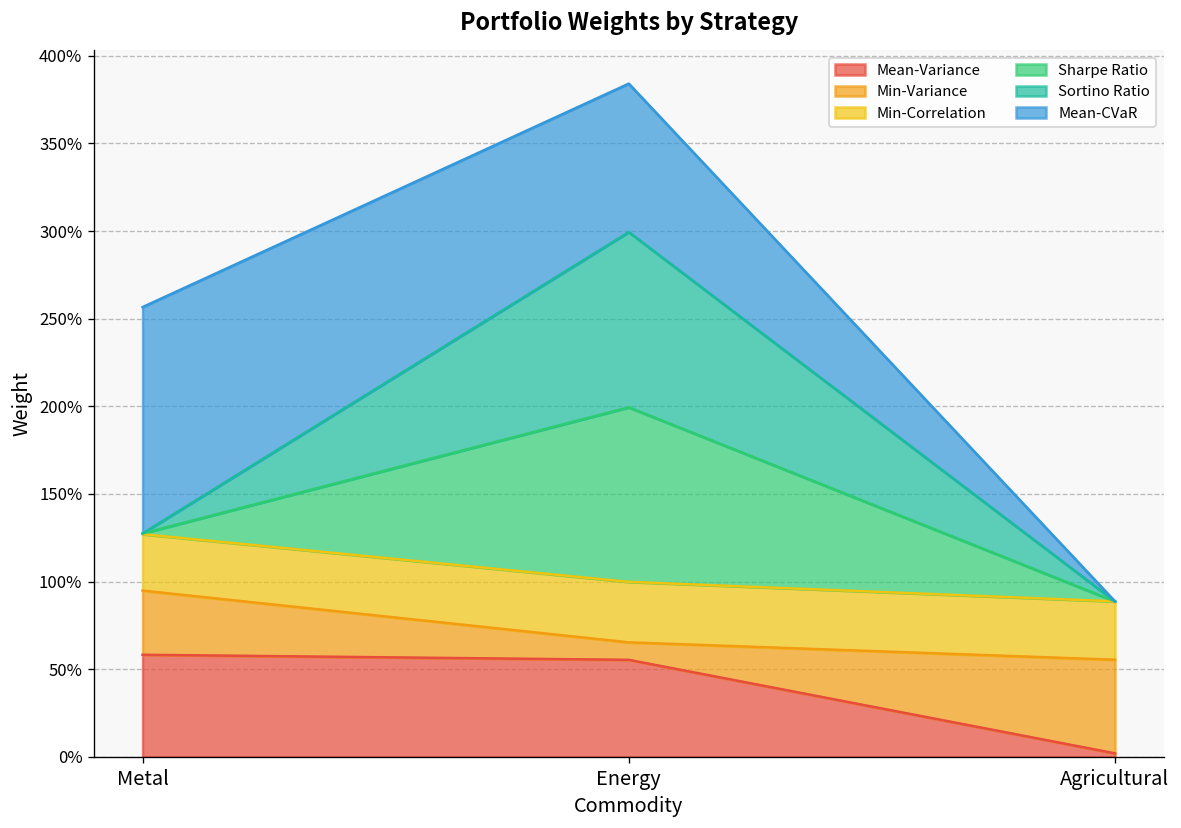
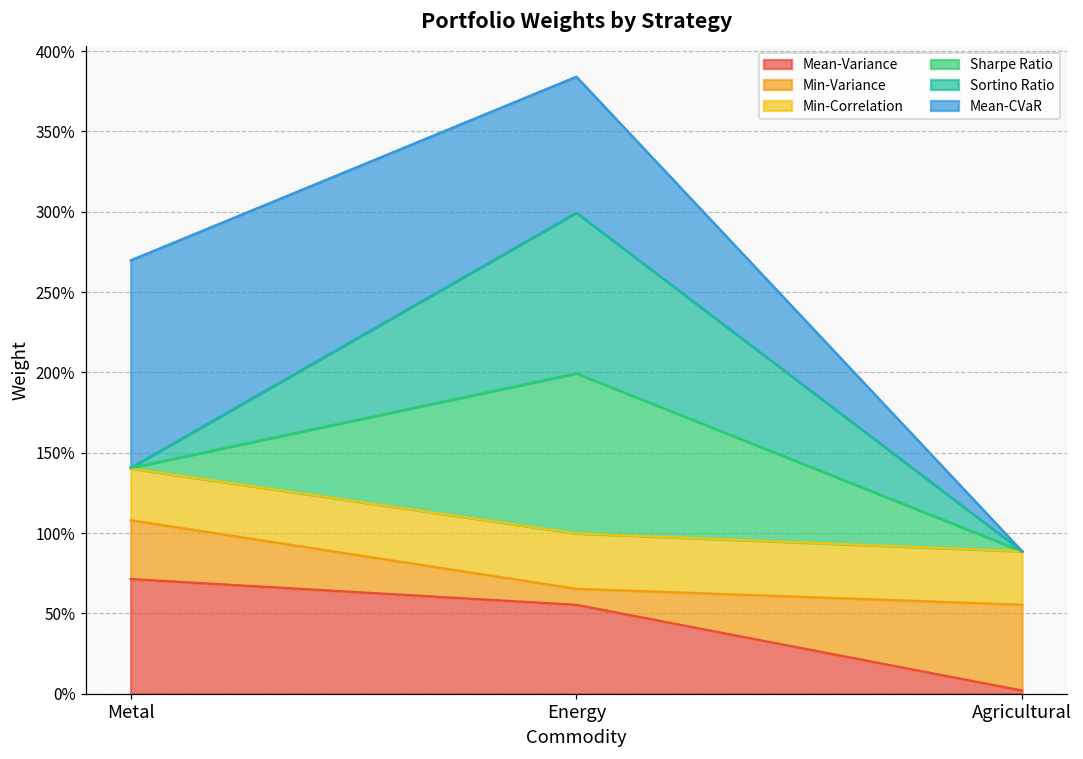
  {
    "Mean-Variance": {
-     "Metal": "58%",
+     "Metal": "71%",
      "Energy": "55%",
      "Agricultural": "2%"
    },
    "Mean-CVaR": {
      "Metal": "129%",
      "Energy": "85%"
    }
  }
